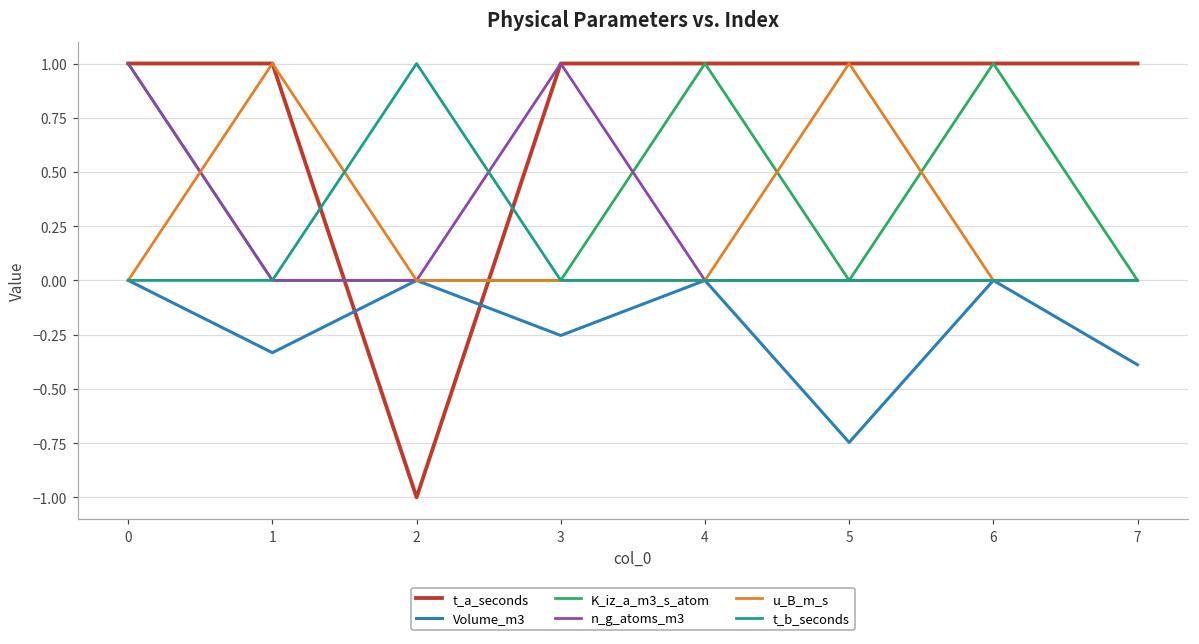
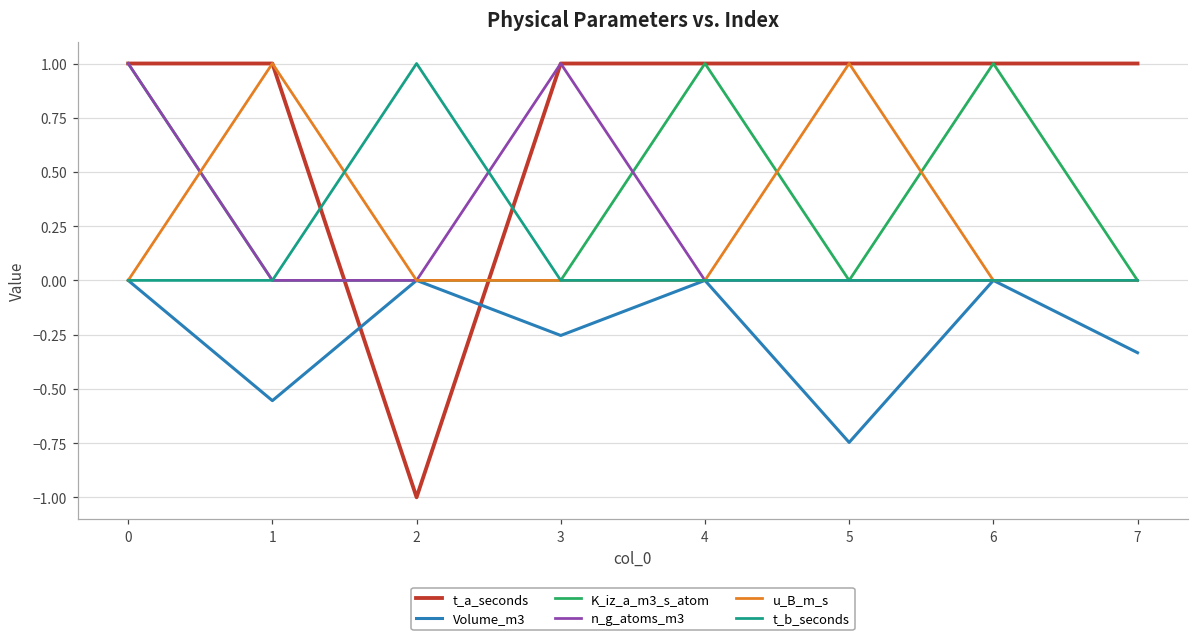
  {
    "t_a_seconds": {
      "2": -1.00,
      "7": 1.00
    },
    "Volume_m3": {
-     "1": -0.33,
+     "1": -0.55,
      "3": -0.25,
      "5": -0.75,
-     "7": -0.39
+     "7": -0.33
    }
  }
